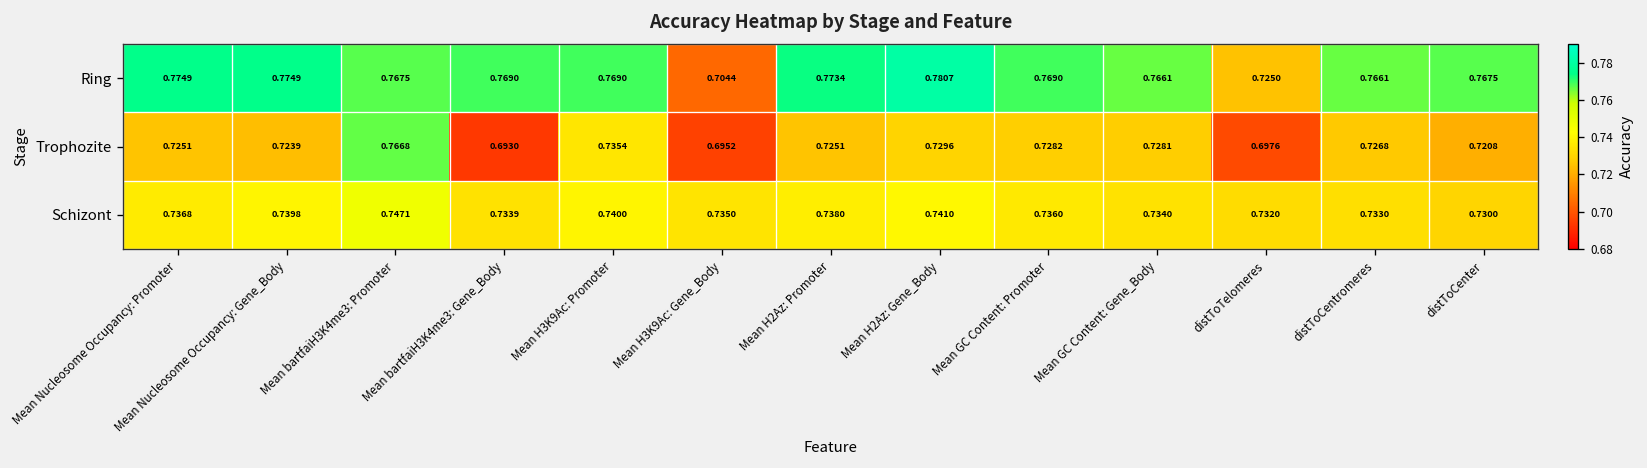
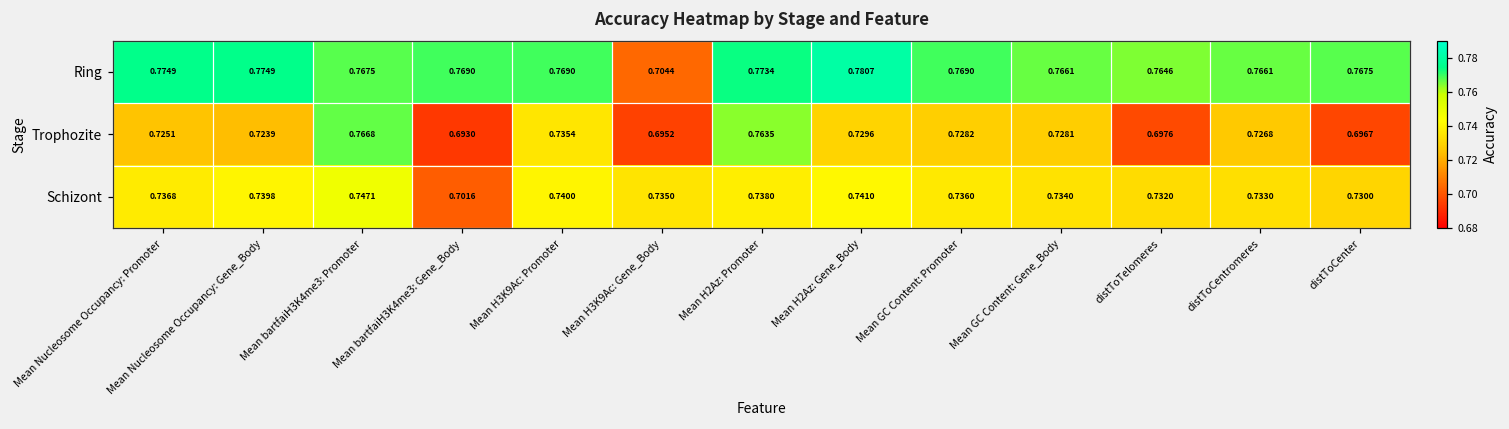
  {
    "Ring": {
      "Mean Nucleosome Occupancy: Promoter": 0.7749,
      "Mean Nucleosome Occupancy: Gene_Body": 0.7749,
      "Mean bartfaiH3K4me3: Promoter": 0.7675,
      "Mean bartfaiH3K4me3: Gene_Body": 0.7690,
      "Mean H3K9Ac: Promoter": 0.7690,
      "Mean H3K9Ac: Gene_Body": 0.7044,
      "Mean H2Az: Promoter": 0.7734,
      "Mean H2Az: Gene_Body": 0.7807,
      "Mean GC Content: Promoter": 0.7690,
      "Mean GC Content: Gene_Body": 0.7661,
-     "distToTelomeres": 0.7250,
+     "distToTelomeres": 0.7646,
      "distToCentromeres": 0.7661,
      "distToCenter": 0.7675
    },
    "Trophozite": {
      "Mean Nucleosome Occupancy: Promoter": 0.7251,
      "Mean Nucleosome Occupancy: Gene_Body": 0.7239,
      "Mean bartfaiH3K4me3: Promoter": 0.7668,
      "Mean bartfaiH3K4me3: Gene_Body": 0.6930,
      "Mean H3K9Ac: Promoter": 0.7354,
      "Mean H3K9Ac: Gene_Body": 0.6952,
-     "Mean H2Az: Promoter": 0.7251,
+     "Mean H2Az: Promoter": 0.7635,
      "Mean H2Az: Gene_Body": 0.7296,
      "Mean GC Content: Promoter": 0.7282,
      "Mean GC Content: Gene_Body": 0.7281,
      "distToTelomeres": 0.6976,
      "distToCentromeres": 0.7268,
-     "distToCenter": 0.7208
+     "distToCenter": 0.6967
    },
    "Schizont": {
      "Mean Nucleosome Occupancy: Promoter": 0.7368,
      "Mean Nucleosome Occupancy: Gene_Body": 0.7398,
      "Mean bartfaiH3K4me3: Promoter": 0.7471,
-     "Mean bartfaiH3K4me3: Gene_Body": 0.7339,
+     "Mean bartfaiH3K4me3: Gene_Body": 0.7016,
      "Mean H3K9Ac: Promoter": 0.7400,
      "Mean H3K9Ac: Gene_Body": 0.7350,
      "Mean H2Az: Promoter": 0.7380,
      "Mean H2Az: Gene_Body": 0.7410,
      "Mean GC Content: Promoter": 0.7360,
      "Mean GC Content: Gene_Body": 0.7340,
      "distToTelomeres": 0.7320,
      "distToCentromeres": 0.7330,
      "distToCenter": 0.7300
    }
  }
